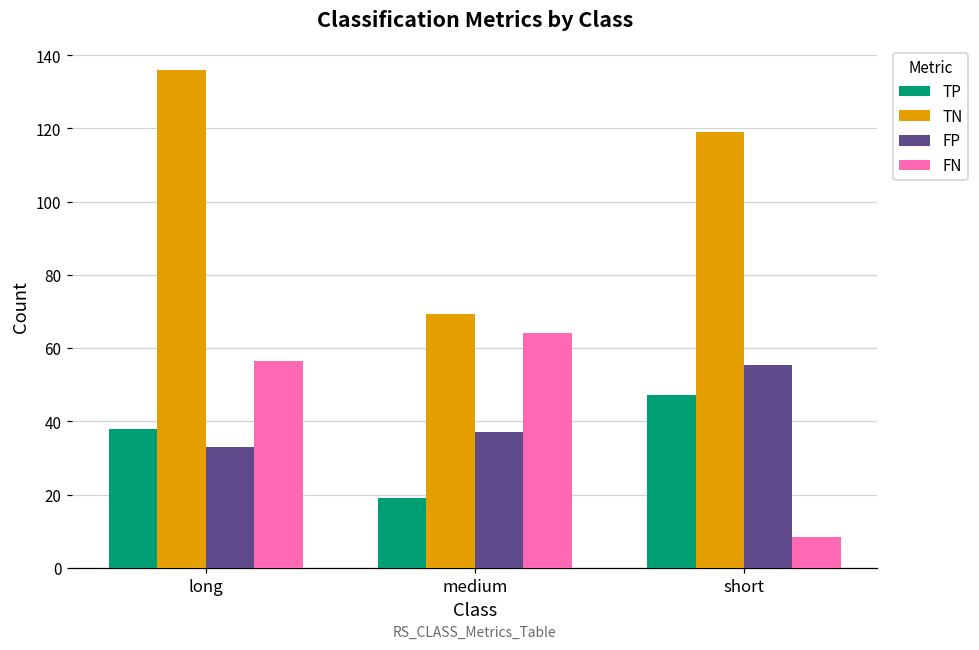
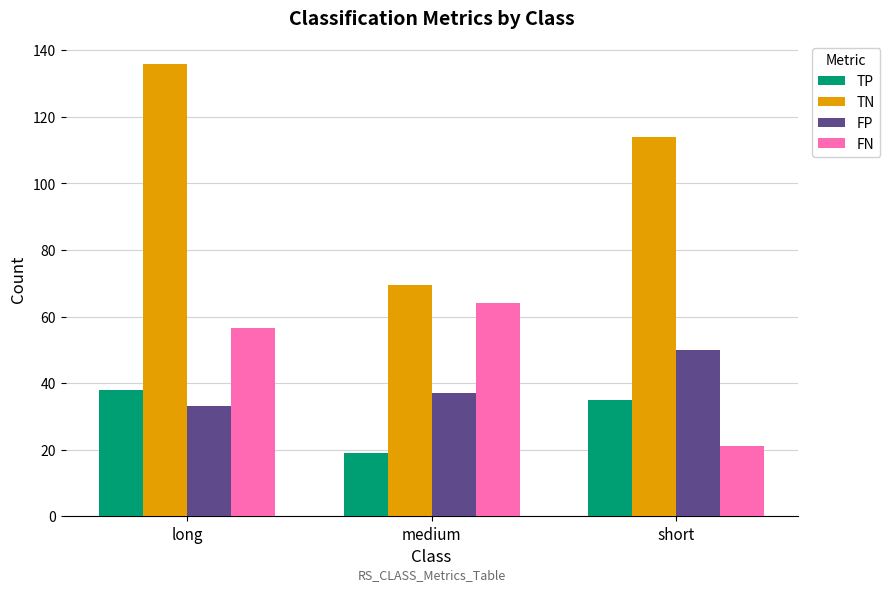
  {
    "TP": {
      "long": 38,
      "medium": 19,
-     "short": 47
+     "short": 35
    },
    "TN": {
      "long": 136,
      "medium": 69,
-     "short": 119
+     "short": 114
    },
    "FP": {
      "long": 33,
      "medium": 37,
-     "short": 56
+     "short": 50
    },
    "FN": {
      "long": 57,
      "medium": 64,
-     "short": 8
+     "short": 21
    }
  }
